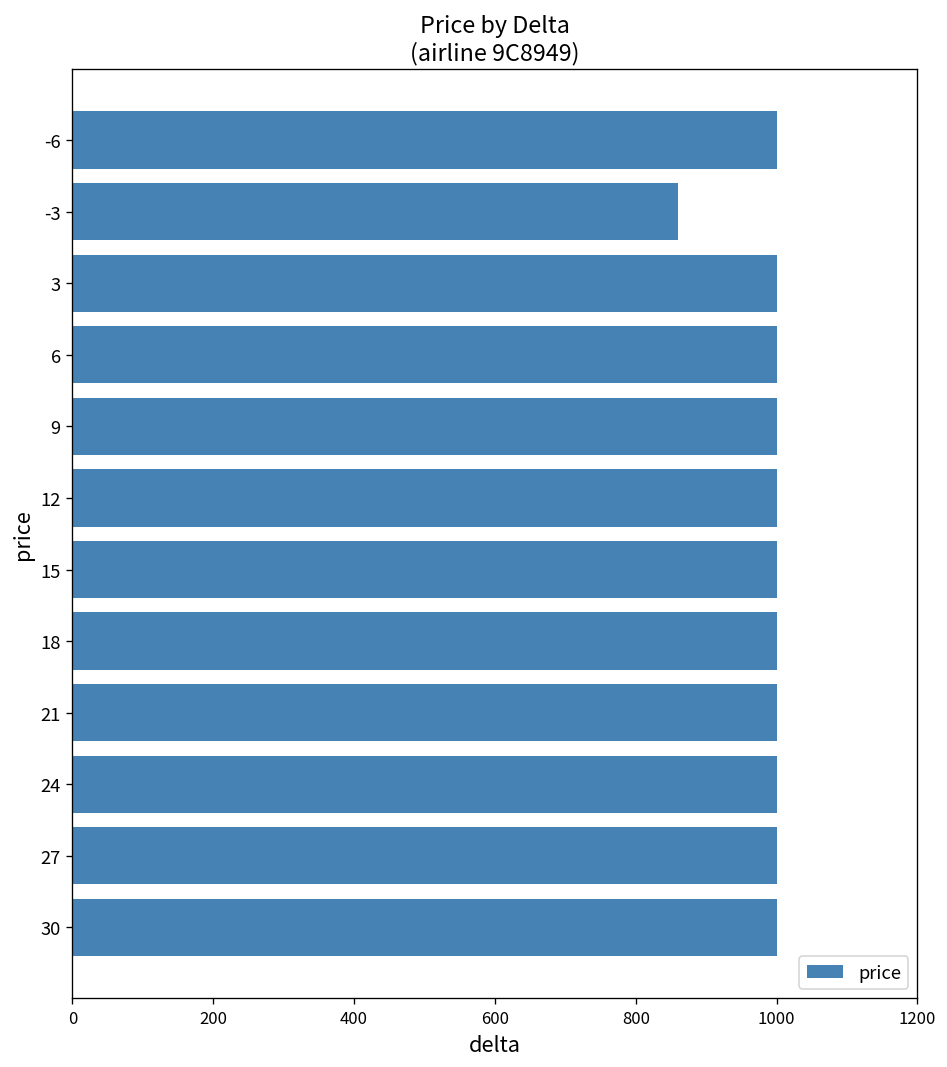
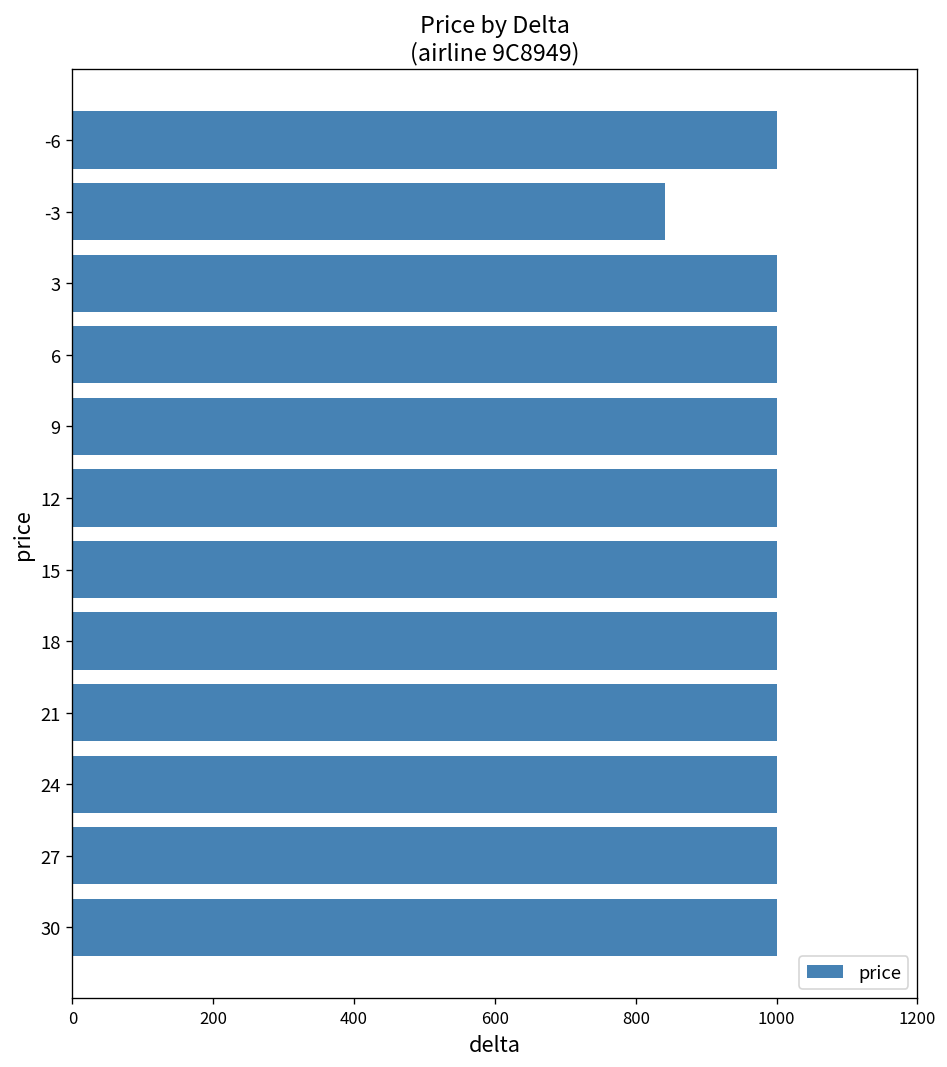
  {
    "-6": 1000,
-   "-3": 860,
+   "-3": 840,
    "3": 1000,
    "6": 1000,
    "9": 1000,
    "12": 1000,
    "15": 1000,
    "18": 1000,
    "21": 1000,
    "24": 1000,
    "27": 1000,
    "30": 1000
  }
